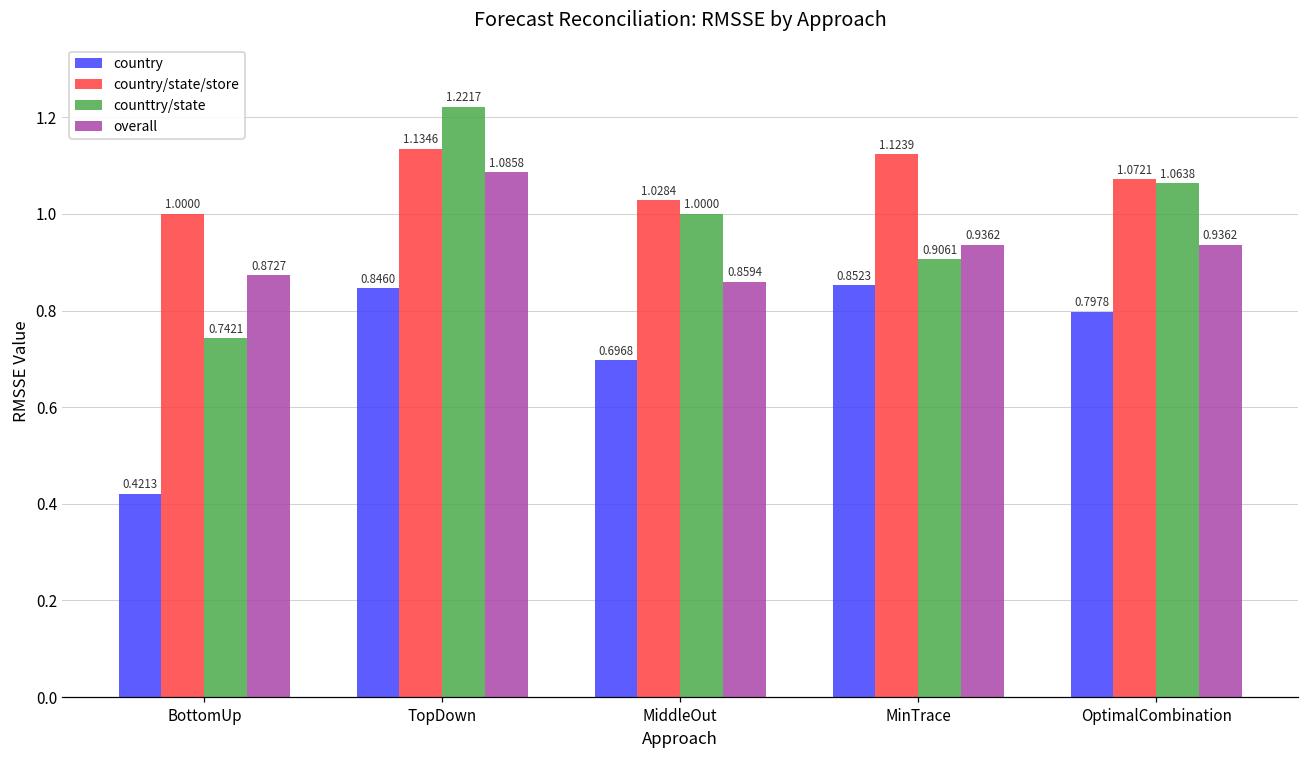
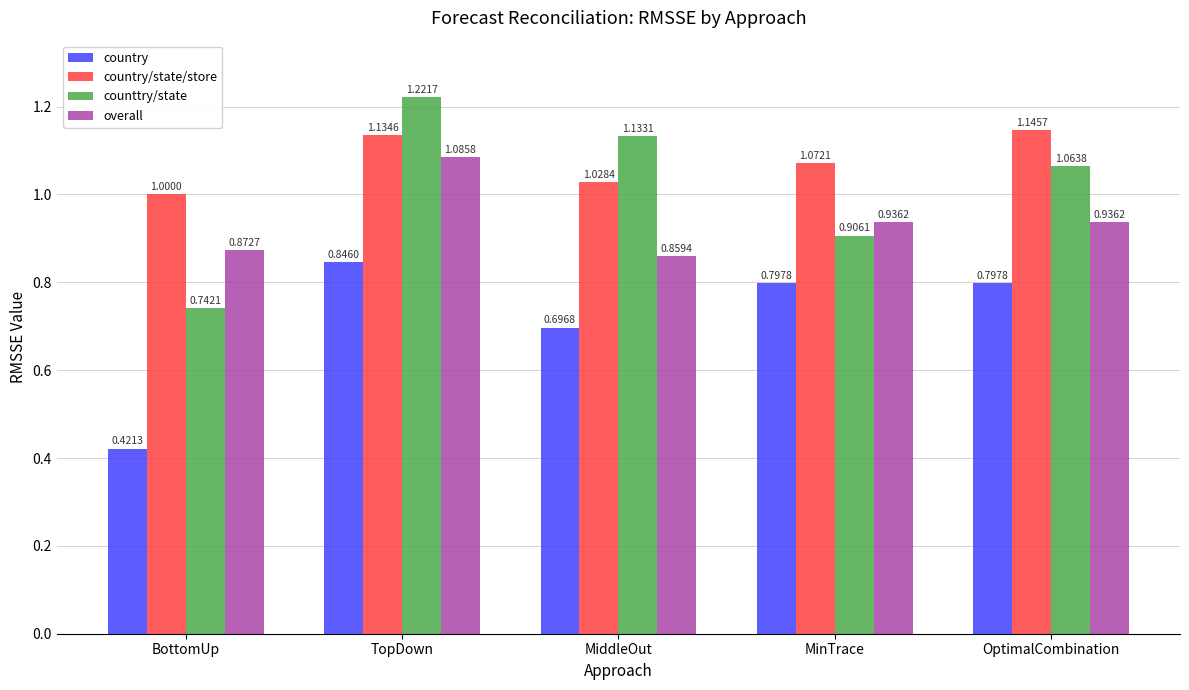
  {
    "country": {
      "BottomUp": 0.4213,
      "TopDown": 0.8460,
      "MiddleOut": 0.6968,
-     "MinTrace": 0.8523,
+     "MinTrace": 0.7978,
      "OptimalCombination": 0.7978
    },
    "country/state/store": {
      "BottomUp": 1.0000,
      "TopDown": 1.1346,
      "MiddleOut": 1.0284,
-     "MinTrace": 1.1239,
-     "OptimalCombination": 1.0721
+     "MinTrace": 1.0721,
+     "OptimalCombination": 1.1457
    },
    "counttry/state": {
      "BottomUp": 0.7421,
      "TopDown": 1.2217,
-     "MiddleOut": 1.0000,
+     "MiddleOut": 1.1331,
      "MinTrace": 0.9061,
      "OptimalCombination": 1.0638
    },
    "overall": {
      "BottomUp": 0.8727,
      "TopDown": 1.0858,
      "MiddleOut": 0.8594,
      "MinTrace": 0.9362,
      "OptimalCombination": 0.9362
    }
  }
